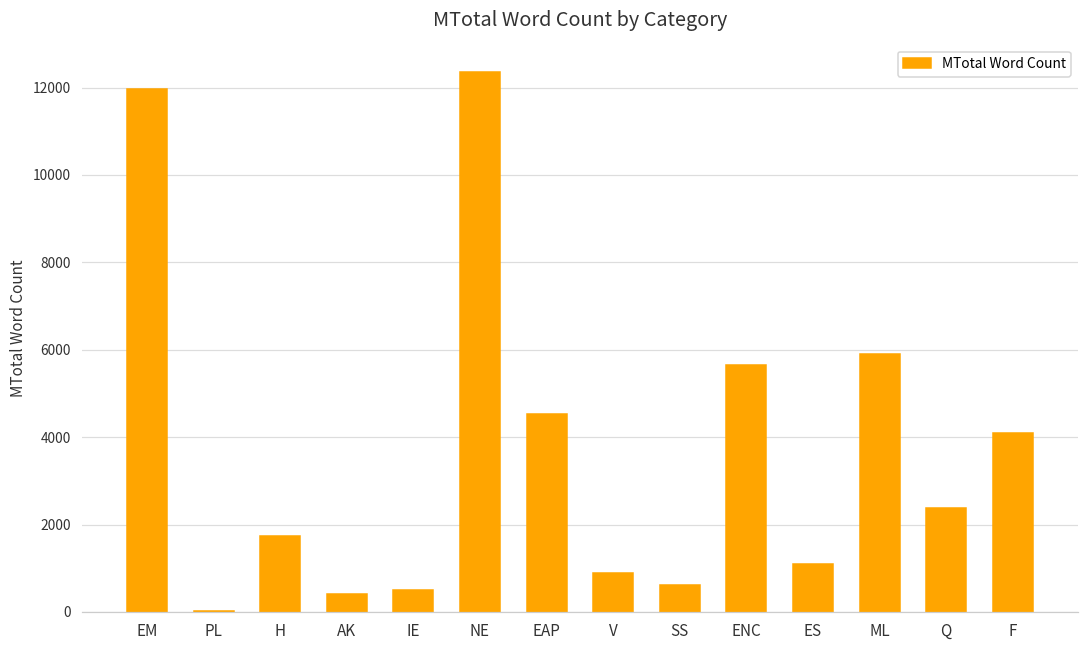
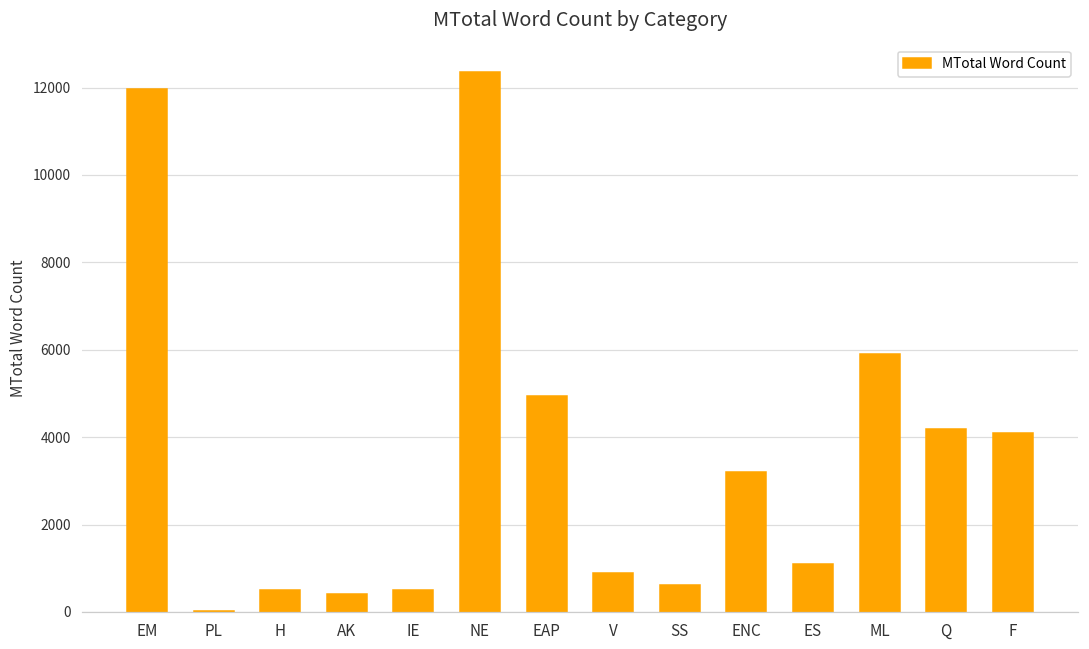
  {
    "EM": 12000,
-   "H": 1700,
+   "H": 500,
    "AK": 400,
    "IE": 500,
    "NE": 12400,
-   "EAP": 4500,
+   "EAP": 5000,
    "V": 900,
    "SS": 600,
-   "ENC": 5600,
+   "ENC": 3200,
    "ES": 1100,
    "ML": 5900,
-   "Q": 2400,
+   "Q": 4200,
    "F": 4100
  }
